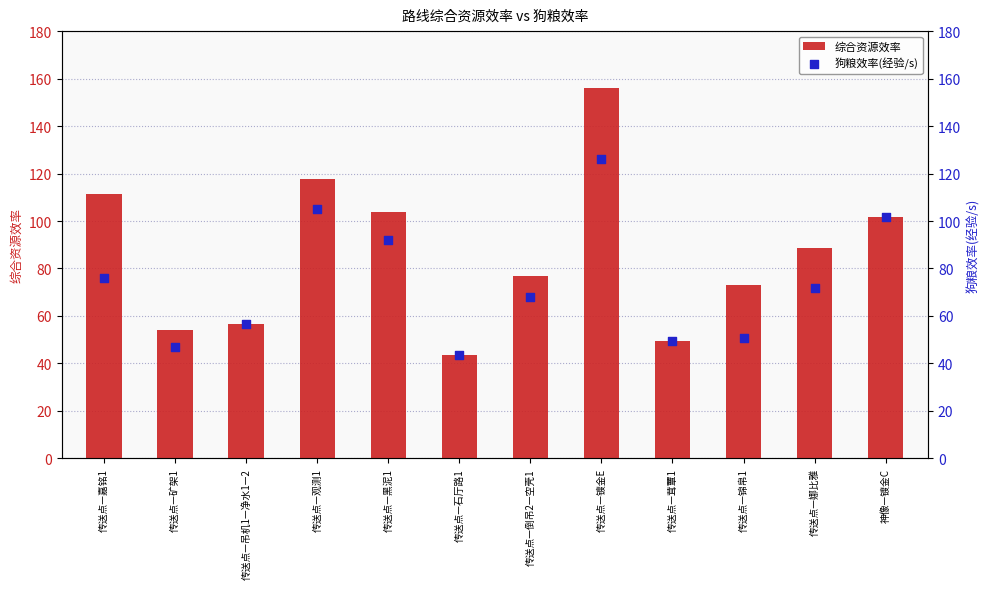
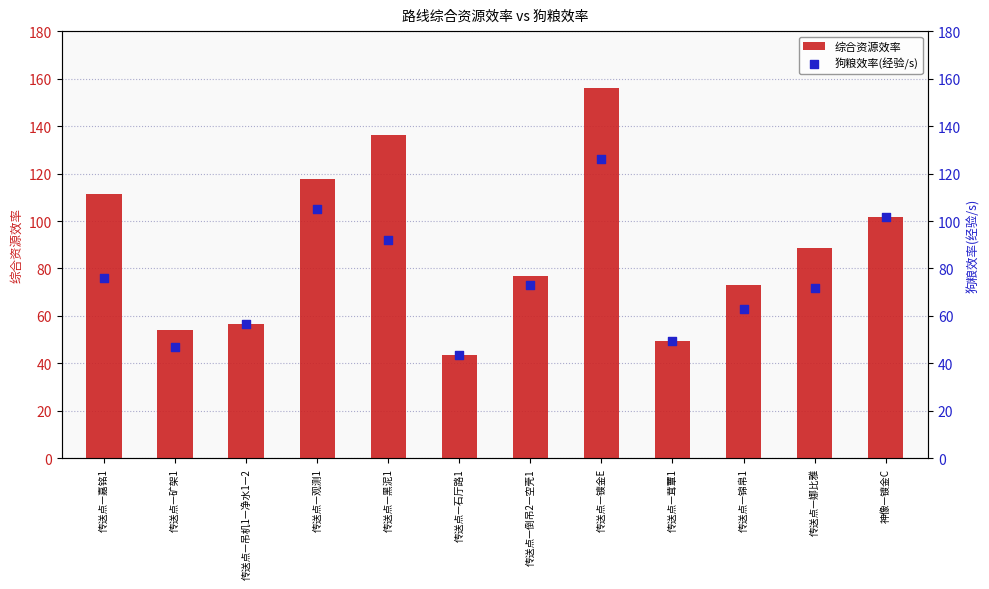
  {
    "综合资源效率": {
      "传送点—嘉铭1": 111,
      "传送点—矿架1": 54,
      "传送点—吊机1—净水1—2": 57,
      "传送点—观测1": 118,
-     "传送点—黑泥1": 104,
+     "传送点—黑泥1": 136,
      "传送点—石厅路1": 44,
      "传送点—倒吊2—空壳1": 77,
      "传送点—镀金E": 156,
      "传送点—茸蕈1": 49,
      "传送点—锦帛1": 73,
      "传送点—娜比雅": 89,
      "神像—镀金C": 102
    },
    "狗粮效率(经验/s)": {
-     "传送点—倒吊2—空壳1": 68,
-     "传送点—锦帛1": 51
+     "传送点—倒吊2—空壳1": 73,
+     "传送点—锦帛1": 63
    }
  }
